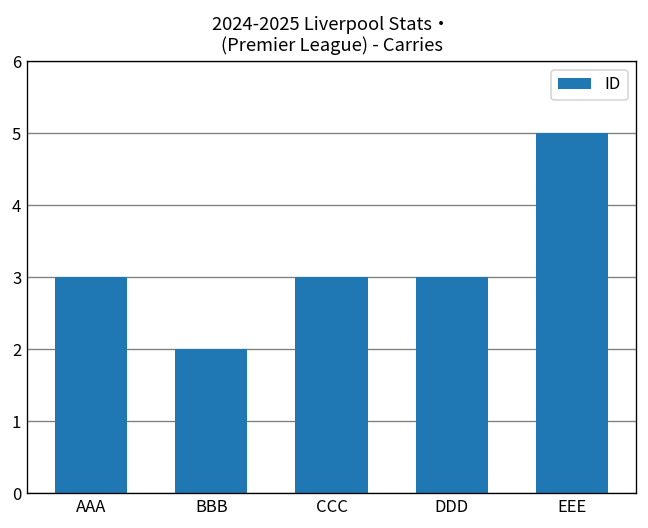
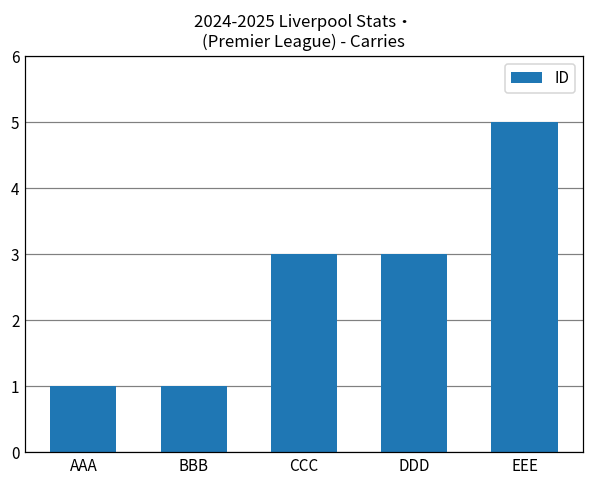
  {
-   "AAA": 3,
-   "BBB": 2,
+   "AAA": 1,
+   "BBB": 1,
    "CCC": 3,
    "DDD": 3,
    "EEE": 5
  }
